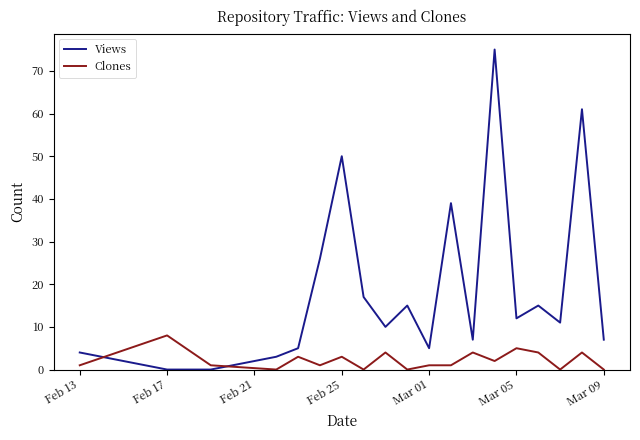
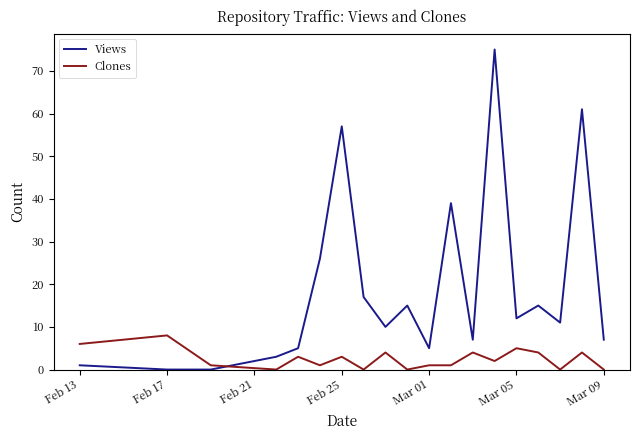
  {
    "Views": {
-     "Feb 13": 4,
+     "Feb 13": 1,
      "Feb 17": 0,
-     "Feb 25": 50,
+     "Feb 25": 57,
      "Mar 01": 5,
      "Mar 05": 12,
      "Mar 09": 7
    },
    "Clones": {
-     "Feb 13": 1,
+     "Feb 13": 6,
      "Feb 17": 8,
      "Feb 25": 3,
      "Mar 01": 1,
      "Mar 05": 5,
      "Mar 09": 0
    }
  }
